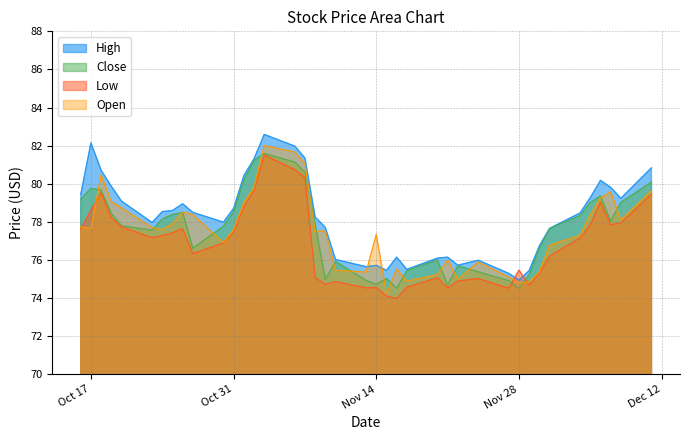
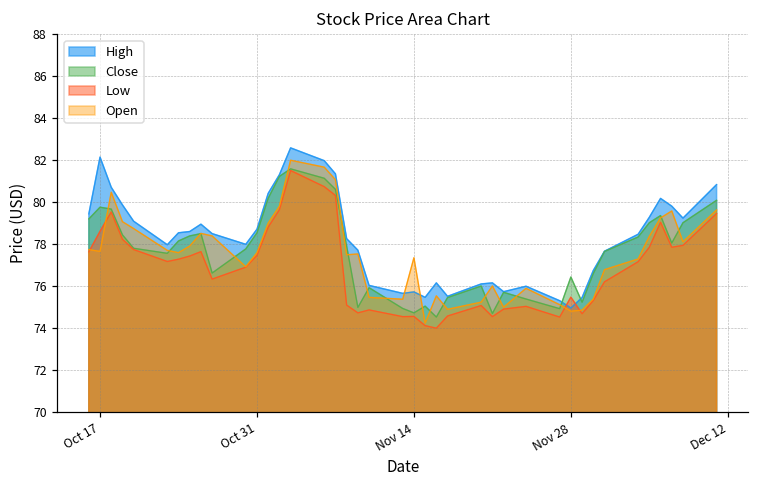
  {
    "High": {
      "Oct 17": 82.2,
      "Oct 31": 78.7,
      "Nov 14": 75.7,
      "Nov 28": 75.0
    },
    "Close": {
      "Oct 17": 79.8,
      "Oct 31": 78.5,
      "Nov 14": 74.7,
-     "Nov 28": 74.5
+     "Nov 28": 76.4
    },
    "Low": {
      "Oct 17": 78.6,
      "Nov 14": 74.6,
      "Nov 28": 75.5
    },
    "Open": {
      "Oct 17": 77.7,
      "Nov 14": 77.4,
      "Nov 28": 74.8
    }
  }
